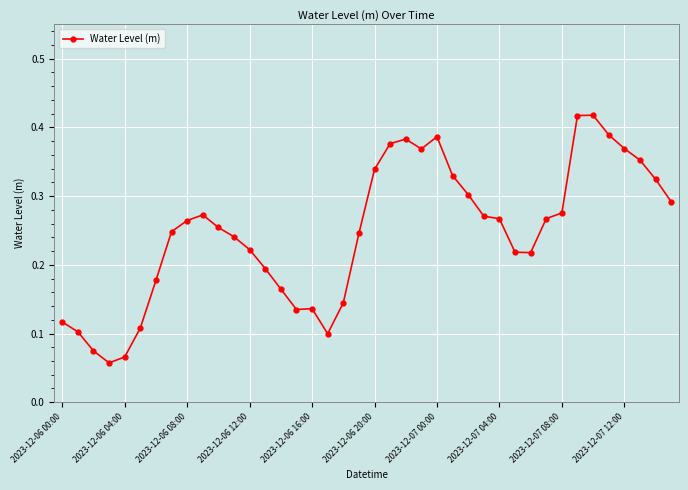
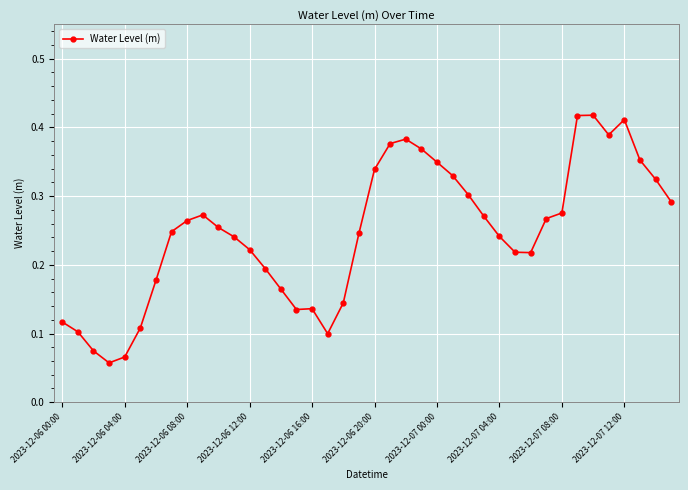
  {
    "2023-12-06 00:00": 0.12,
    "2023-12-06 04:00": 0.07,
    "2023-12-06 08:00": 0.26,
    "2023-12-06 12:00": 0.22,
    "2023-12-06 16:00": 0.14,
    "2023-12-06 20:00": 0.34,
-   "2023-12-07 00:00": 0.39,
-   "2023-12-07 04:00": 0.27,
+   "2023-12-07 00:00": 0.35,
+   "2023-12-07 04:00": 0.24,
    "2023-12-07 08:00": 0.28,
-   "2023-12-07 12:00": 0.37
+   "2023-12-07 12:00": 0.41
  }
